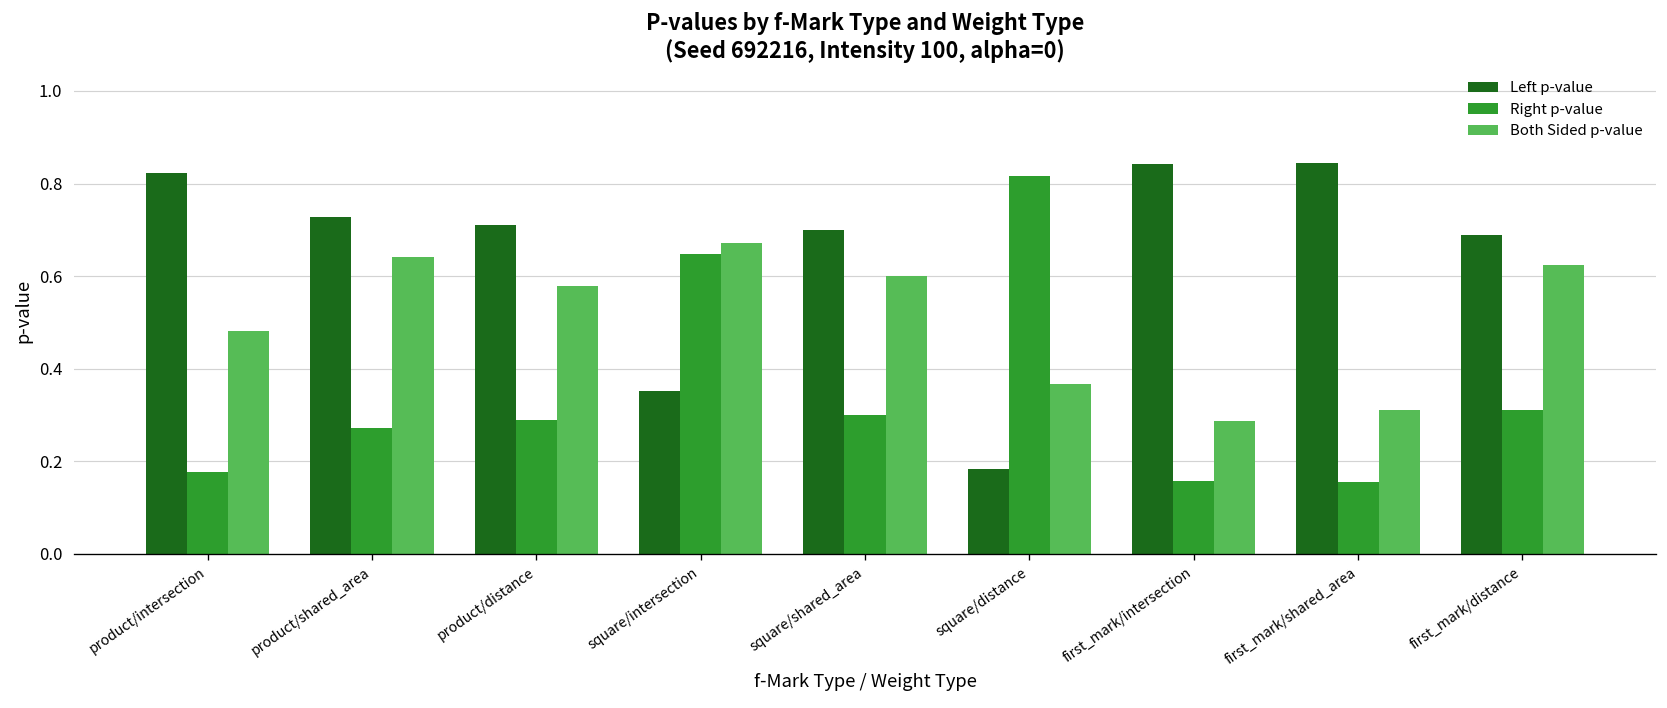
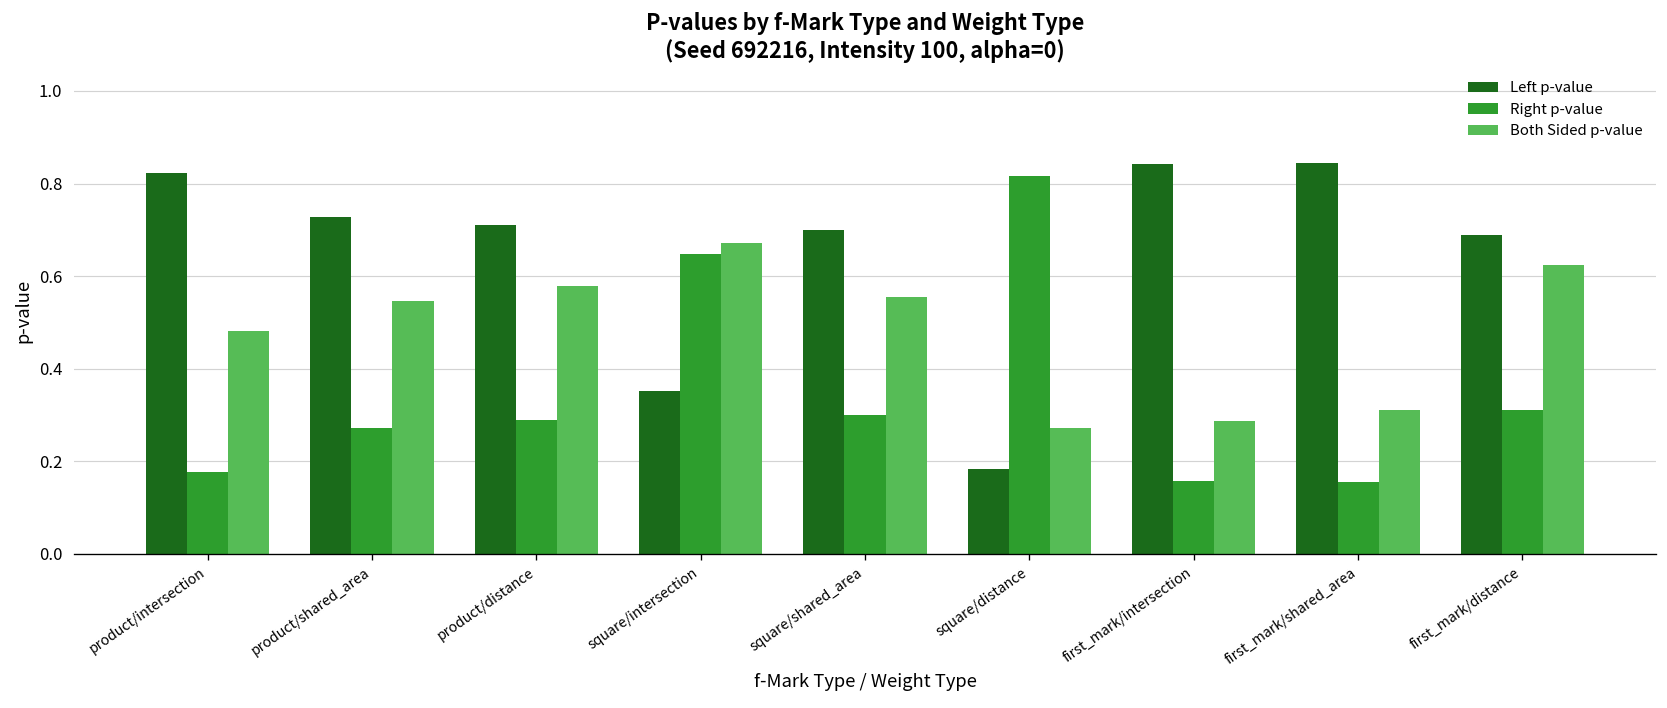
  {
    "Both Sided p-value": {
      "product/intersection": 0.48,
-     "product/shared_area": 0.64,
+     "product/shared_area": 0.55,
      "product/distance": 0.58,
      "square/intersection": 0.67,
-     "square/shared_area": 0.60,
-     "square/distance": 0.37,
+     "square/shared_area": 0.56,
+     "square/distance": 0.27,
      "first_mark/intersection": 0.29,
      "first_mark/shared_area": 0.31,
      "first_mark/distance": 0.62
    }
  }
